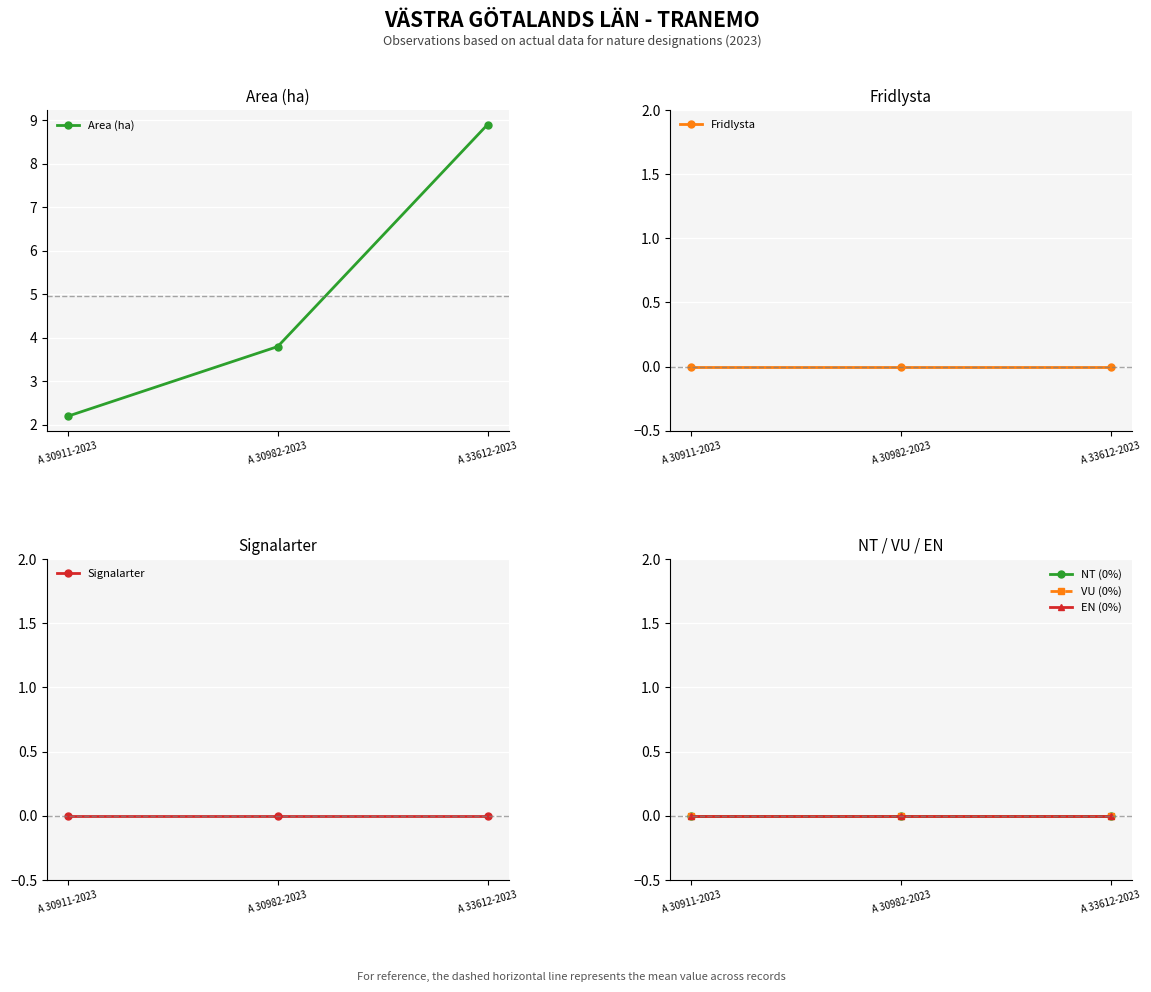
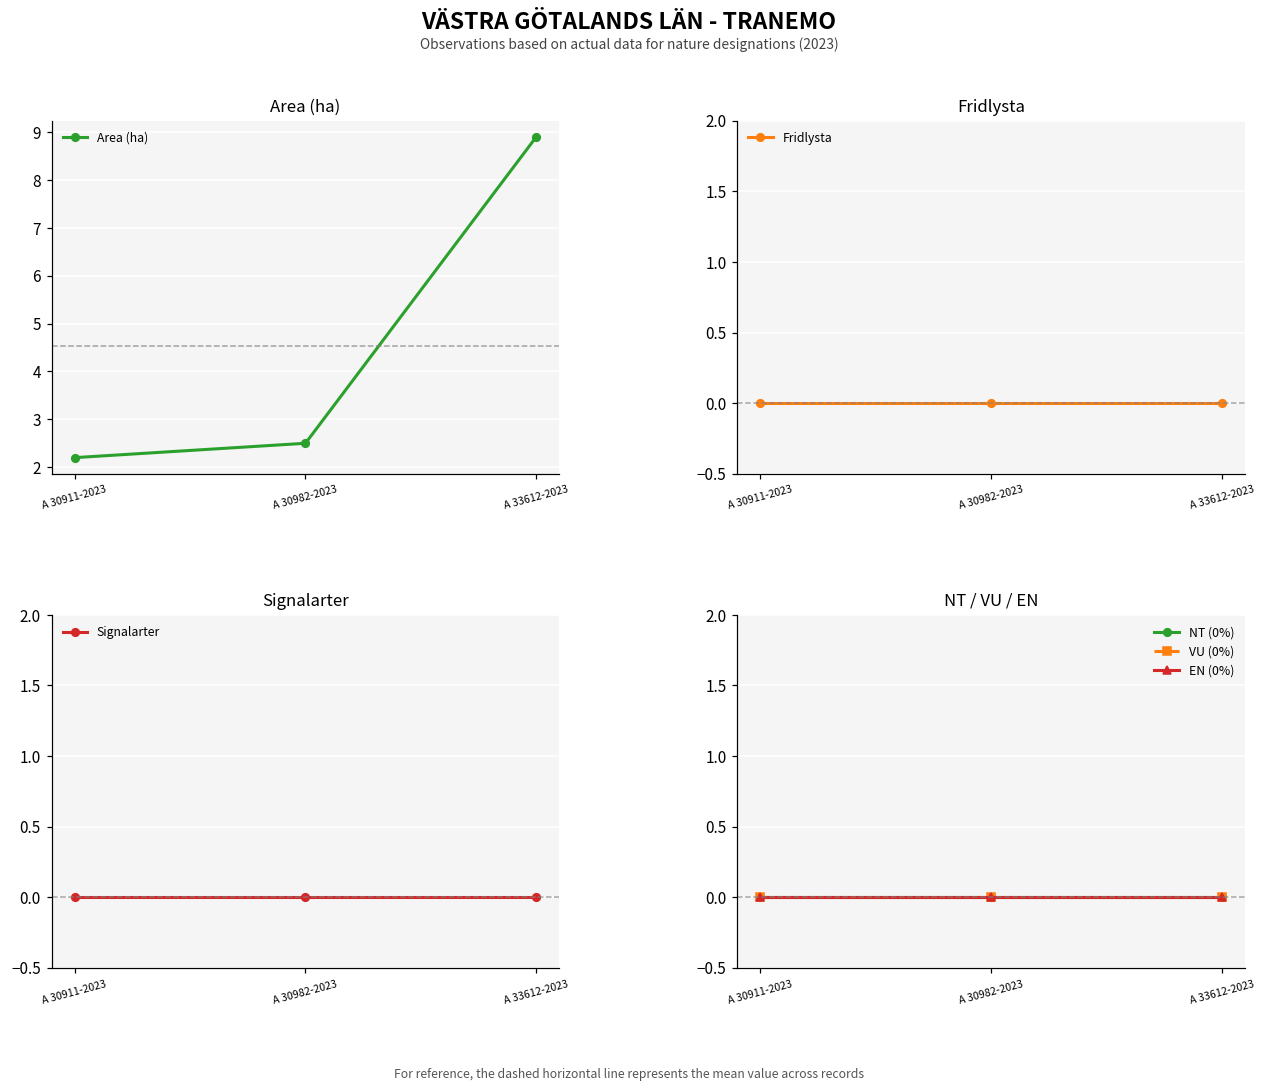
  {
    "Area (ha)": {
      "A 30911-2023": 2.2,
-     "A 30982-2023": 3.8,
+     "A 30982-2023": 2.5,
      "A 33612-2023": 8.9
    },
    "Fridlysta": {
      "A 30911-2023": 0.00,
      "A 30982-2023": 0.00,
      "A 33612-2023": 0.00
    },
    "Signalarter": {
      "A 30911-2023": 0.00,
      "A 30982-2023": 0.00,
      "A 33612-2023": 0.00
    },
    "NT / VU / EN": {
      "A 30911-2023": 0.00,
      "A 30982-2023": 0.00,
      "A 33612-2023": 0.00
    }
  }
